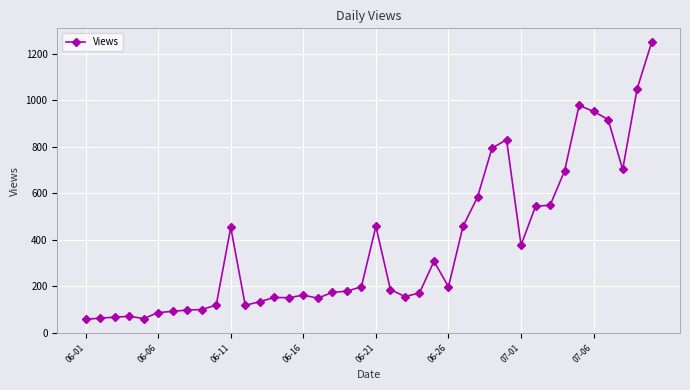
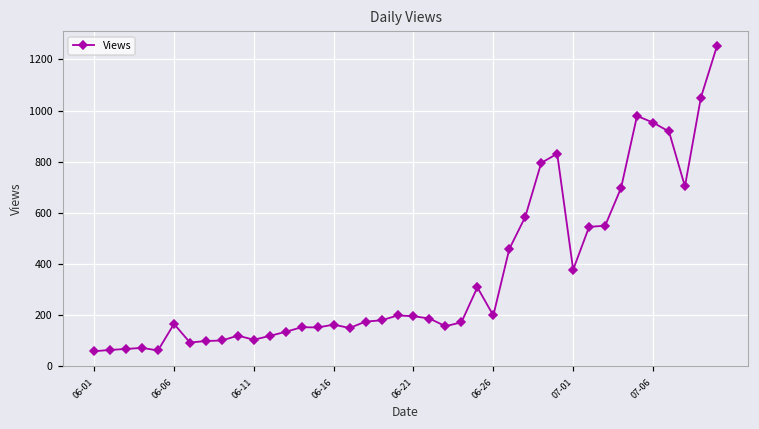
  {
    "06-01": 60,
-   "06-06": 90,
-   "06-11": 450,
+   "06-06": 170,
+   "06-11": 100,
    "06-16": 160,
-   "06-21": 460,
+   "06-21": 200,
    "06-26": 200,
    "07-01": 380,
    "07-06": 950
  }
